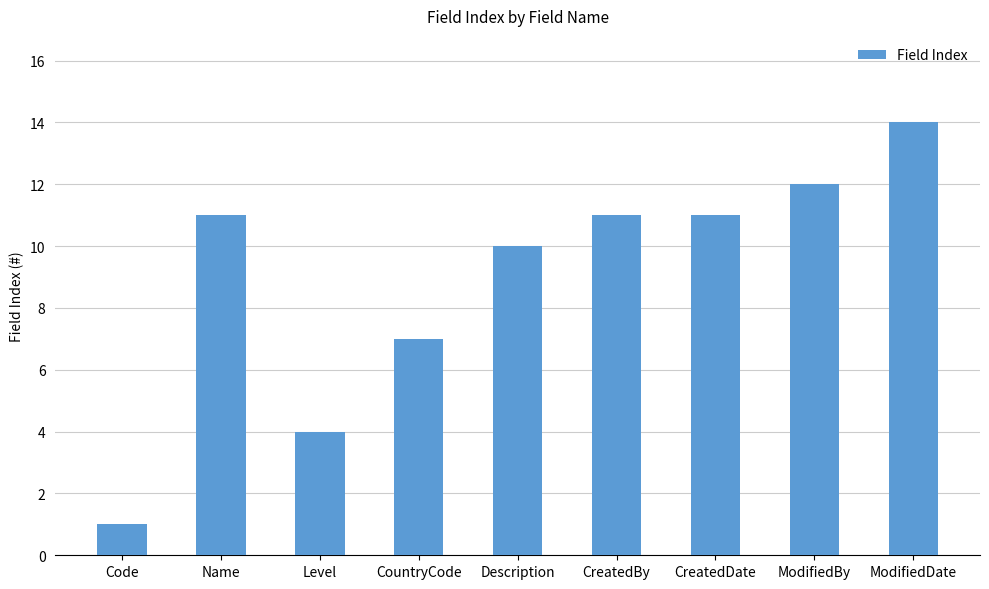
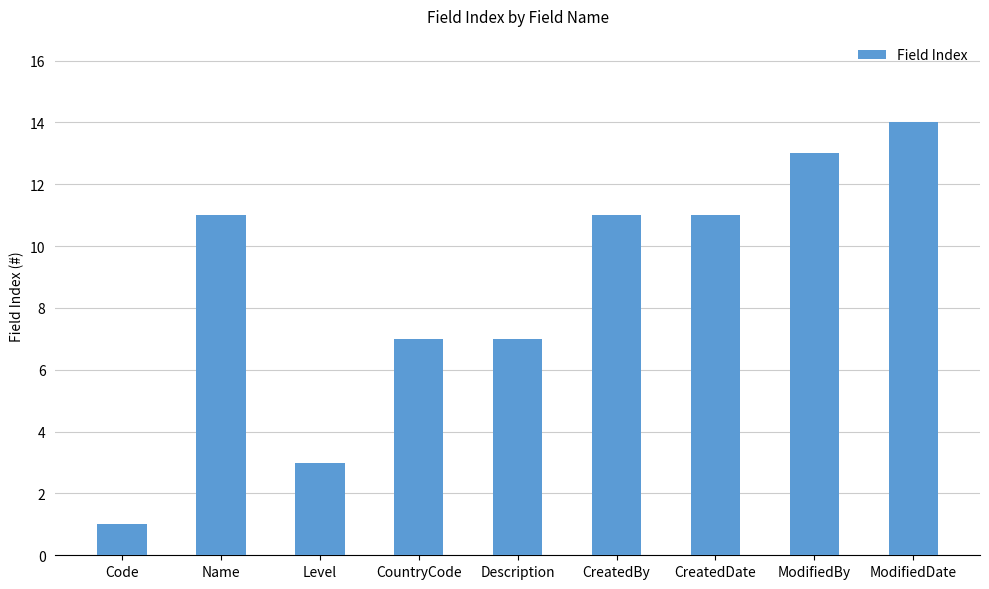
  {
    "Code": 1,
    "Name": 11,
-   "Level": 4,
+   "Level": 3,
    "CountryCode": 7,
-   "Description": 10,
+   "Description": 7,
    "CreatedBy": 11,
    "CreatedDate": 11,
-   "ModifiedBy": 12,
+   "ModifiedBy": 13,
    "ModifiedDate": 14
  }
